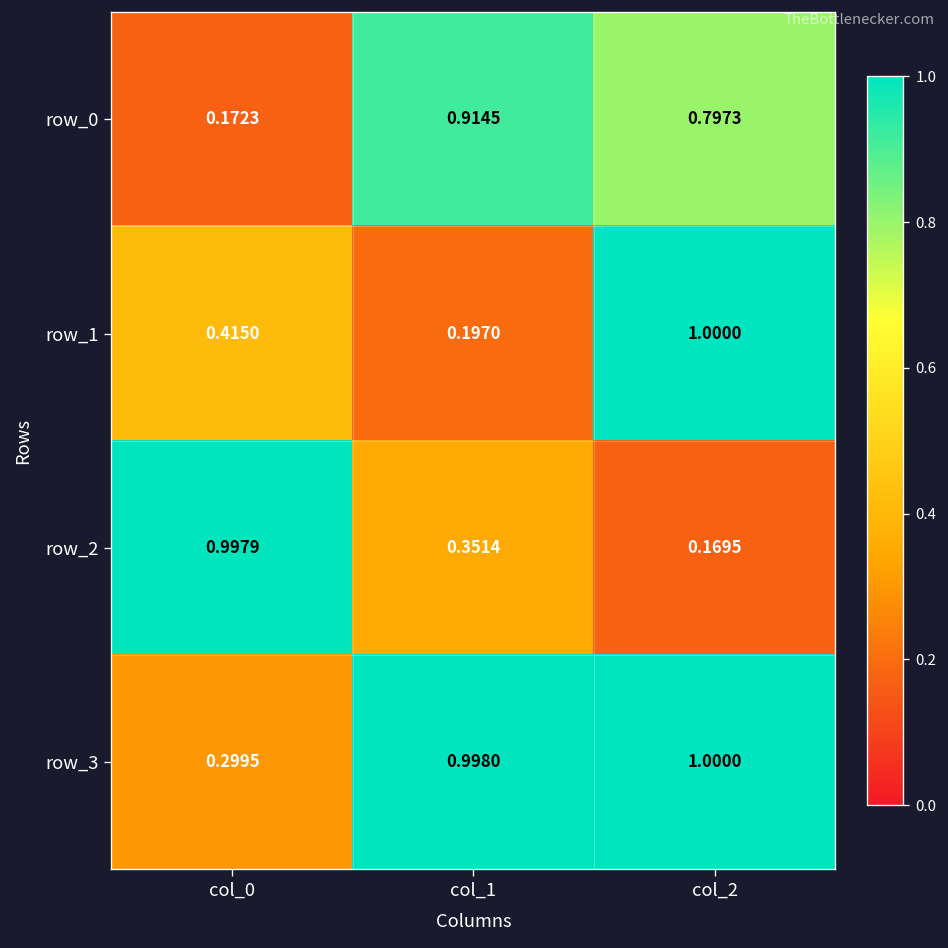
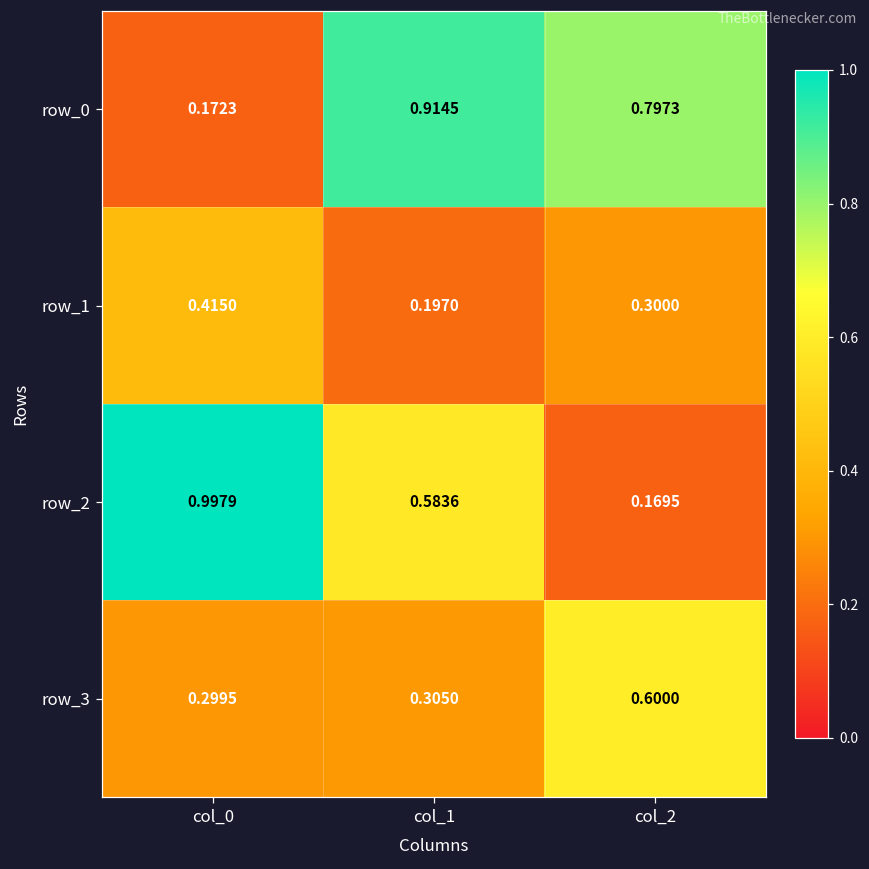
  {
    "row_0": {
      "col_0": 0.1723,
      "col_1": 0.9145,
      "col_2": 0.7973
    },
    "row_1": {
      "col_0": 0.4150,
      "col_1": 0.1970,
-     "col_2": 1.0000
+     "col_2": 0.3000
    },
    "row_2": {
      "col_0": 0.9979,
-     "col_1": 0.3514,
+     "col_1": 0.5836,
      "col_2": 0.1695
    },
    "row_3": {
      "col_0": 0.2995,
-     "col_1": 0.9980,
-     "col_2": 1.0000
+     "col_1": 0.3050,
+     "col_2": 0.6000
    }
  }
